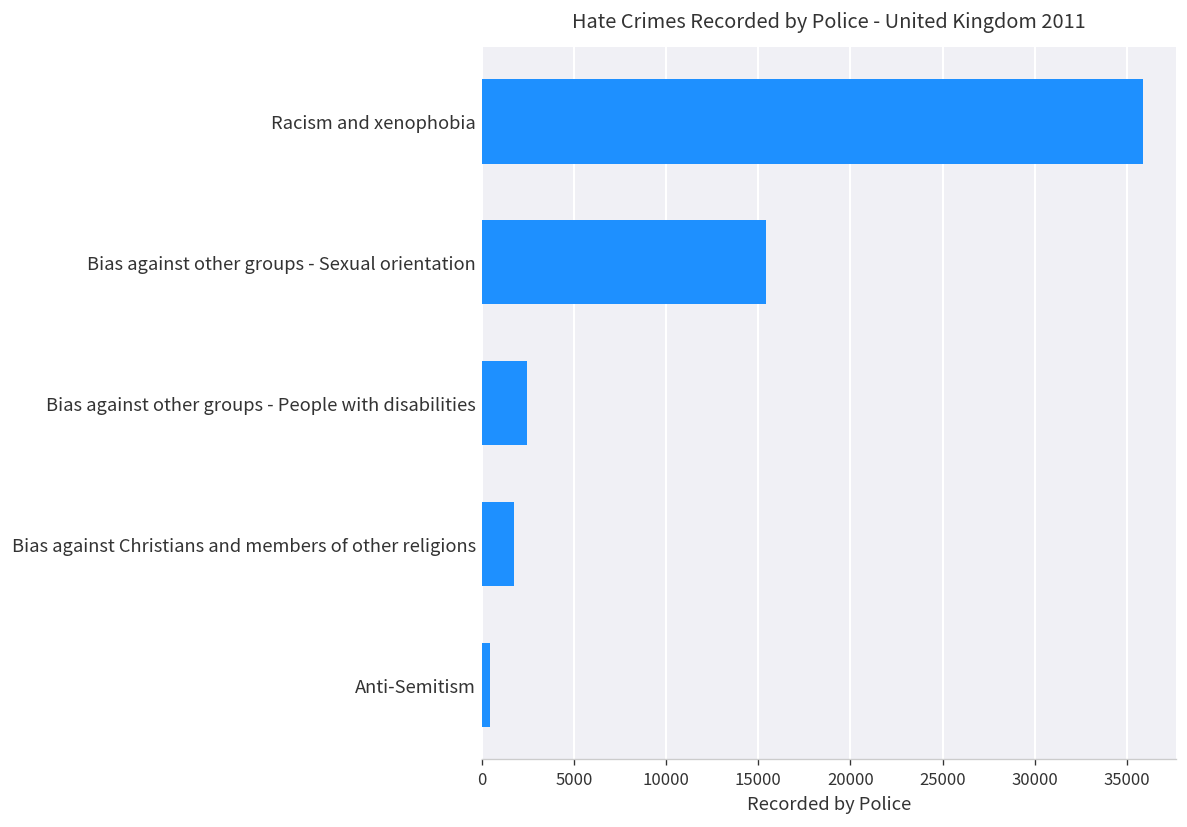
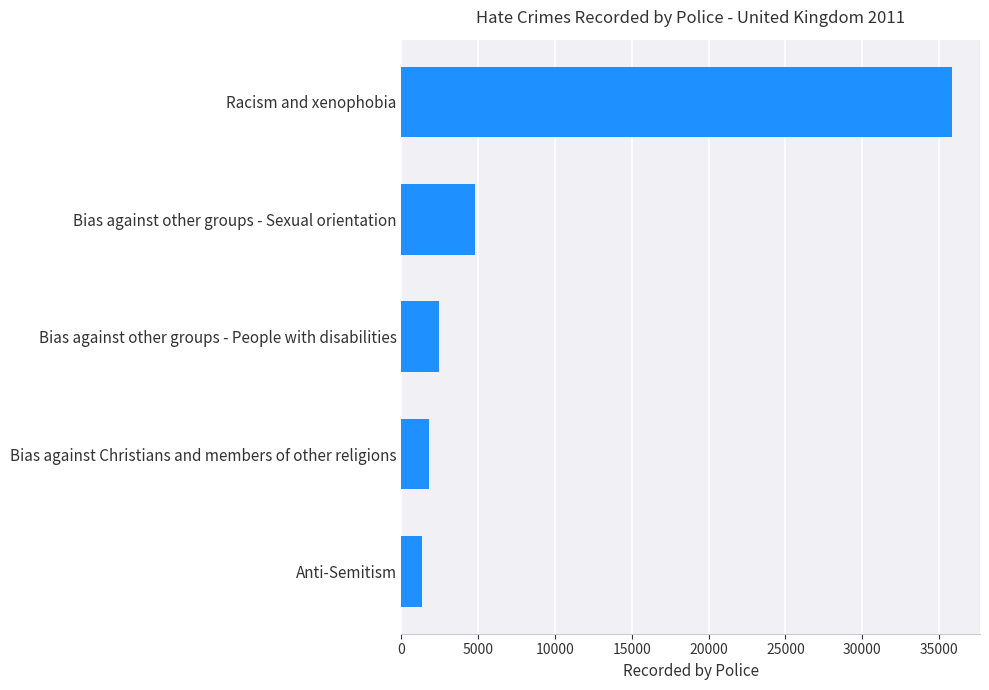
  {
    "Racism and xenophobia": 35900,
-   "Bias against other groups - Sexual orientation": 15400,
+   "Bias against other groups - Sexual orientation": 4800,
    "Bias against other groups - People with disabilities": 2500,
    "Bias against Christians and members of other religions": 1800,
-   "Anti-Semitism": 400
+   "Anti-Semitism": 1300
  }
